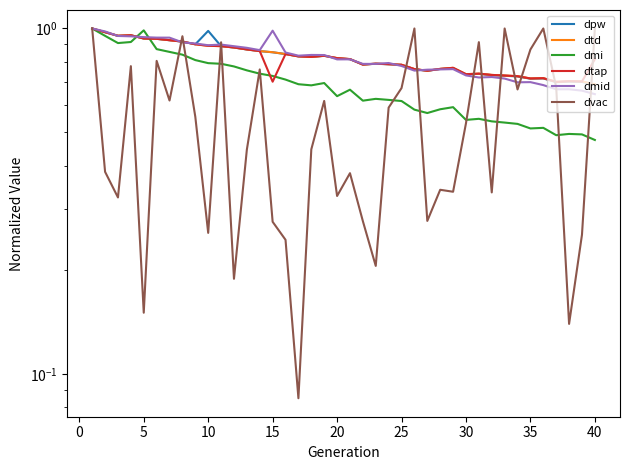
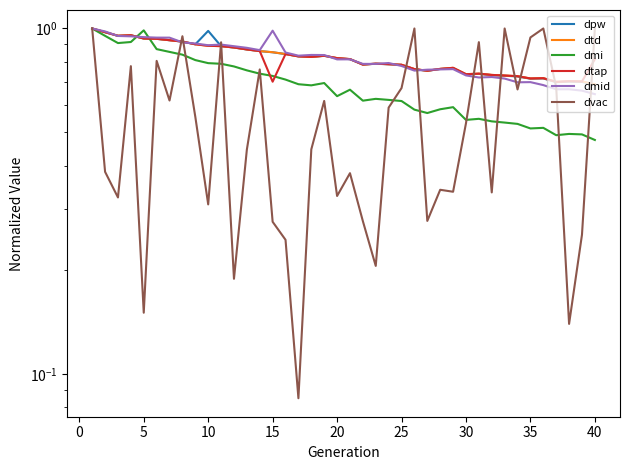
  {
    "dpw": {
      "10": 0.98
    },
    "dmi": {
      "5": 0.99,
      "10": 0.79,
      "15": 0.73,
      "20": 0.64,
      "25": 0.62,
      "30": 0.54,
      "35": 0.51,
      "40": 0.48
    },
    "dtap": {
      "15": 0.70
    },
    "dmid": {
      "15": 0.99,
      "35": 0.70
    },
    "dvac": {
      "5": 0.15,
-     "10": 0.26,
+     "10": 0.31,
      "15": 0.28,
      "20": 0.33,
      "25": 0.67,
      "30": 0.53,
-     "35": 0.87
+     "35": 0.94
    }
  }
